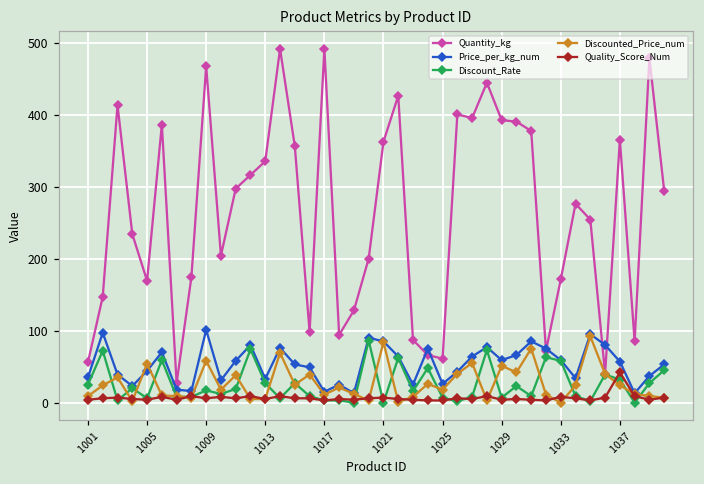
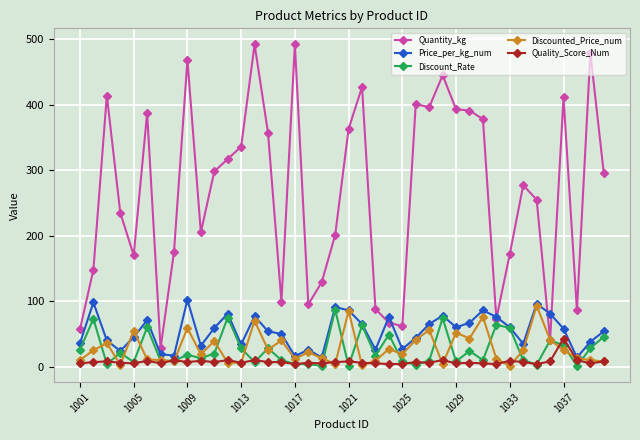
  {
    "Quantity_kg": {
      "1001": 60,
      "1005": 170,
      "1009": 470,
      "1013": 340,
      "1017": 490,
      "1021": 360,
      "1025": 60,
      "1029": 390,
      "1033": 170,
-     "1037": 370
+     "1037": 410
    },
    "Price_per_kg_num": {
      "1001": 40,
      "1005": 50,
      "1009": 100,
      "1013": 30,
      "1017": 20,
      "1025": 30,
      "1029": 60,
      "1037": 60
    },
    "Discount_Rate": {
      "1001": 30,
      "1009": 20,
      "1013": 30,
      "1021": 0,
      "1025": 10,
      "1037": 30
    },
    "Discounted_Price_num": {
      "1001": 10,
      "1005": 60,
      "1009": 60,
      "1017": 10,
      "1025": 20,
      "1029": 50,
      "1033": 0,
      "1037": 30
    },
    "Quality_Score_Num": {
      "1001": 10,
      "1009": 10,
      "1021": 10,
      "1025": 0,
      "1033": 10,
      "1037": 40
    }
  }
